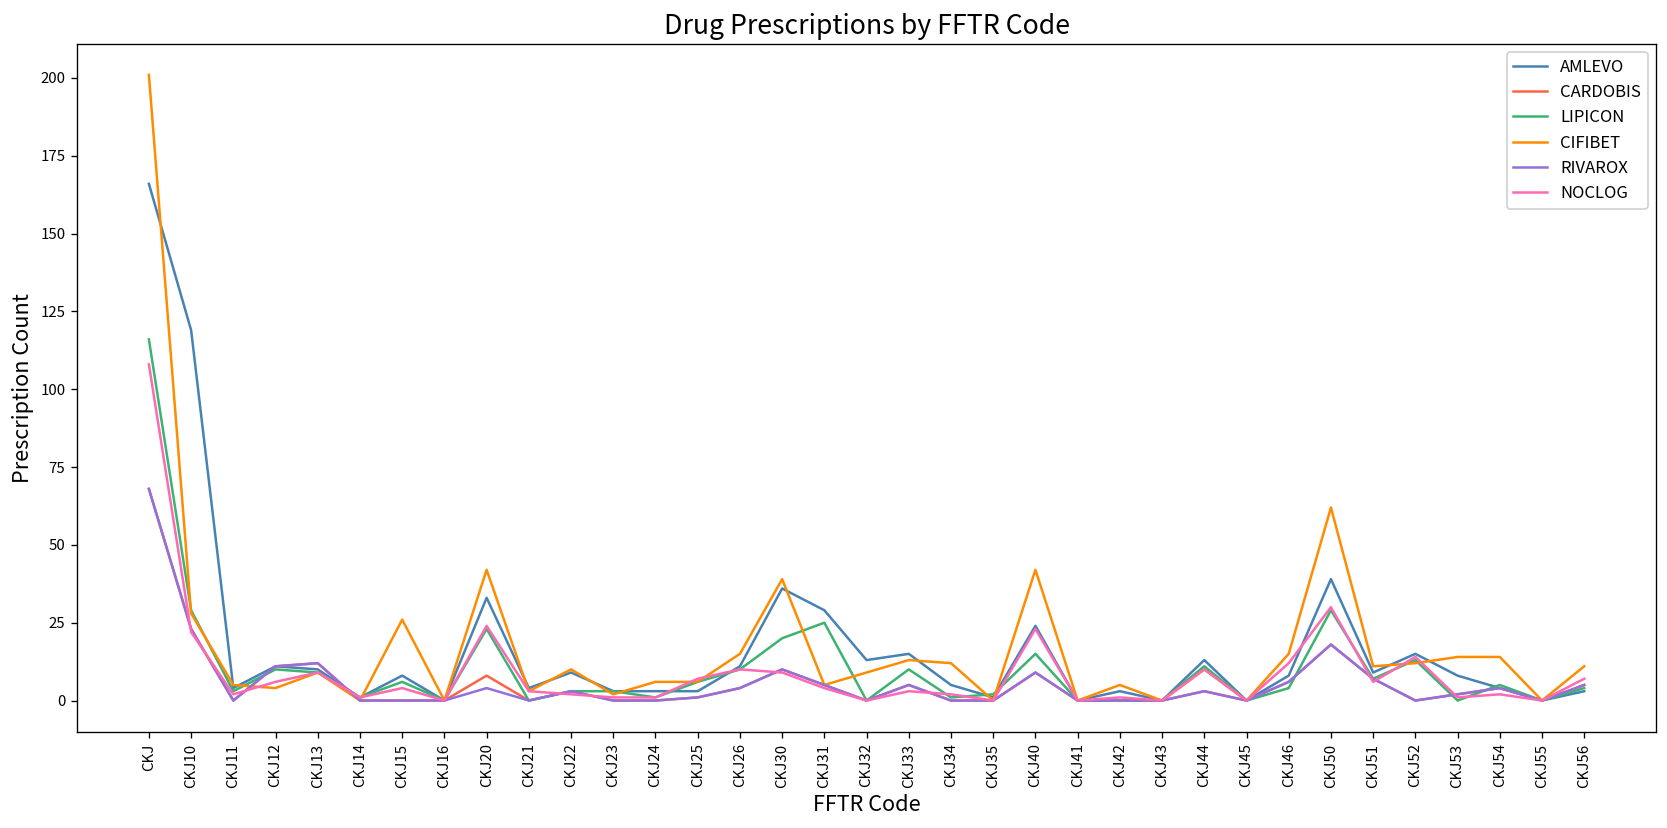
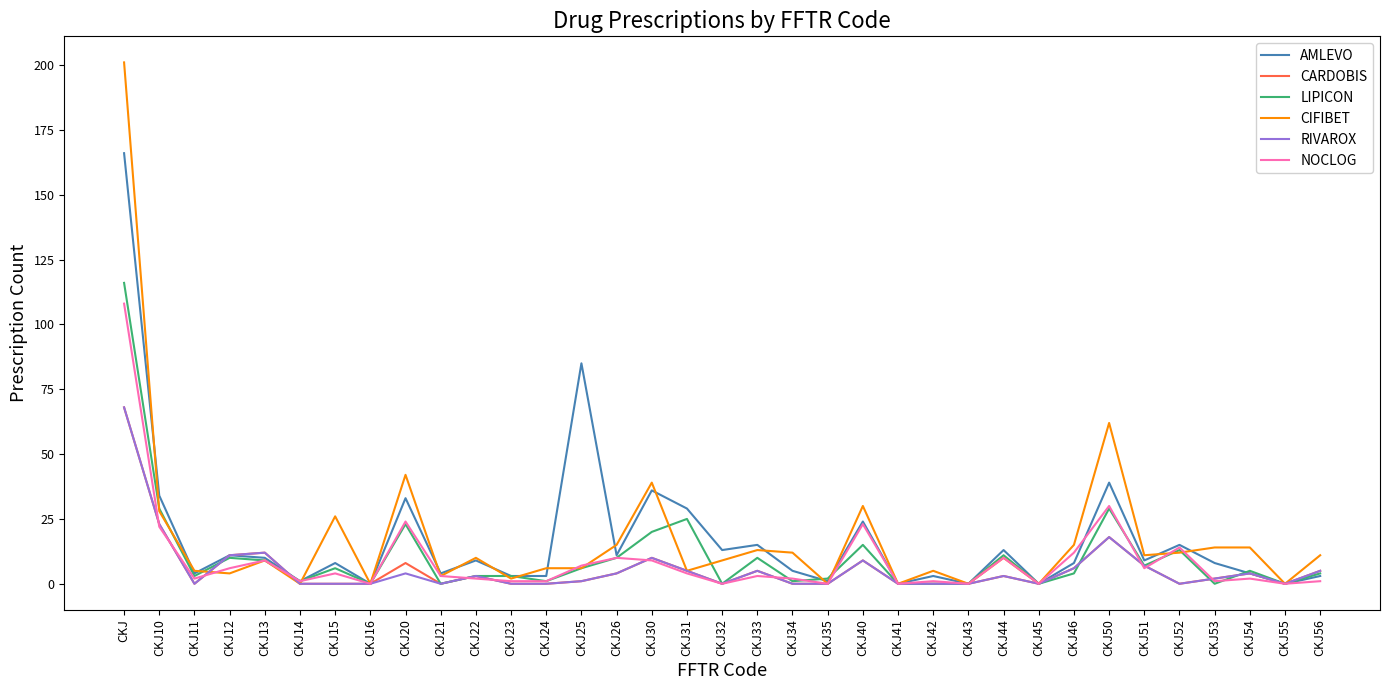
  {
    "AMLEVO": {
      "CKJ": 166,
-     "CKJ10": 119,
+     "CKJ10": 34,
      "CKJ11": 4,
      "CKJ13": 10,
      "CKJ15": 8,
      "CKJ20": 33,
      "CKJ21": 4,
      "CKJ22": 9,
      "CKJ24": 3,
-     "CKJ25": 3,
+     "CKJ25": 85,
      "CKJ26": 11,
      "CKJ30": 36,
      "CKJ31": 29,
      "CKJ32": 13,
      "CKJ33": 15,
      "CKJ34": 5,
      "CKJ35": 1,
      "CKJ40": 24,
      "CKJ42": 3,
      "CKJ44": 13,
      "CKJ46": 8,
      "CKJ50": 39,
      "CKJ51": 9,
      "CKJ52": 15,
      "CKJ53": 8,
      "CKJ56": 3
    },
    "CARDOBIS": {
      "CKJ20": 8
    },
    "LIPICON": {
      "CKJ": 116,
      "CKJ11": 3,
      "CKJ12": 10,
      "CKJ15": 6,
      "CKJ20": 23,
      "CKJ30": 20,
      "CKJ31": 25,
      "CKJ33": 10,
      "CKJ34": 1,
      "CKJ35": 2,
      "CKJ40": 15,
      "CKJ44": 11,
      "CKJ46": 4,
      "CKJ50": 29,
      "CKJ52": 13,
      "CKJ53": 0,
      "CKJ54": 5,
      "CKJ56": 4
    },
    "CIFIBET": {
      "CKJ": 201,
      "CKJ11": 5,
      "CKJ12": 4,
      "CKJ15": 26,
      "CKJ20": 42,
      "CKJ22": 10,
      "CKJ23": 2,
      "CKJ24": 6,
      "CKJ26": 15,
      "CKJ30": 39,
      "CKJ32": 9,
      "CKJ33": 13,
      "CKJ34": 12,
-     "CKJ40": 42,
+     "CKJ40": 30,
      "CKJ42": 5,
      "CKJ46": 15,
      "CKJ50": 62,
      "CKJ51": 11,
      "CKJ52": 12,
      "CKJ53": 14,
      "CKJ54": 14,
      "CKJ56": 11
    },
    "RIVAROX": {
      "CKJ20": 4
    },
    "NOCLOG": {
      "CKJ": 108,
      "CKJ10": 22,
      "CKJ11": 2,
      "CKJ12": 6,
      "CKJ15": 4,
      "CKJ20": 24,
      "CKJ22": 2,
      "CKJ23": 1,
      "CKJ25": 7,
      "CKJ30": 9,
      "CKJ31": 4,
      "CKJ33": 3,
      "CKJ34": 2,
      "CKJ40": 23,
      "CKJ42": 1,
      "CKJ46": 12,
      "CKJ50": 30,
      "CKJ51": 6,
      "CKJ52": 14,
      "CKJ53": 1,
      "CKJ54": 2,
-     "CKJ56": 7
+     "CKJ56": 1
    }
  }
